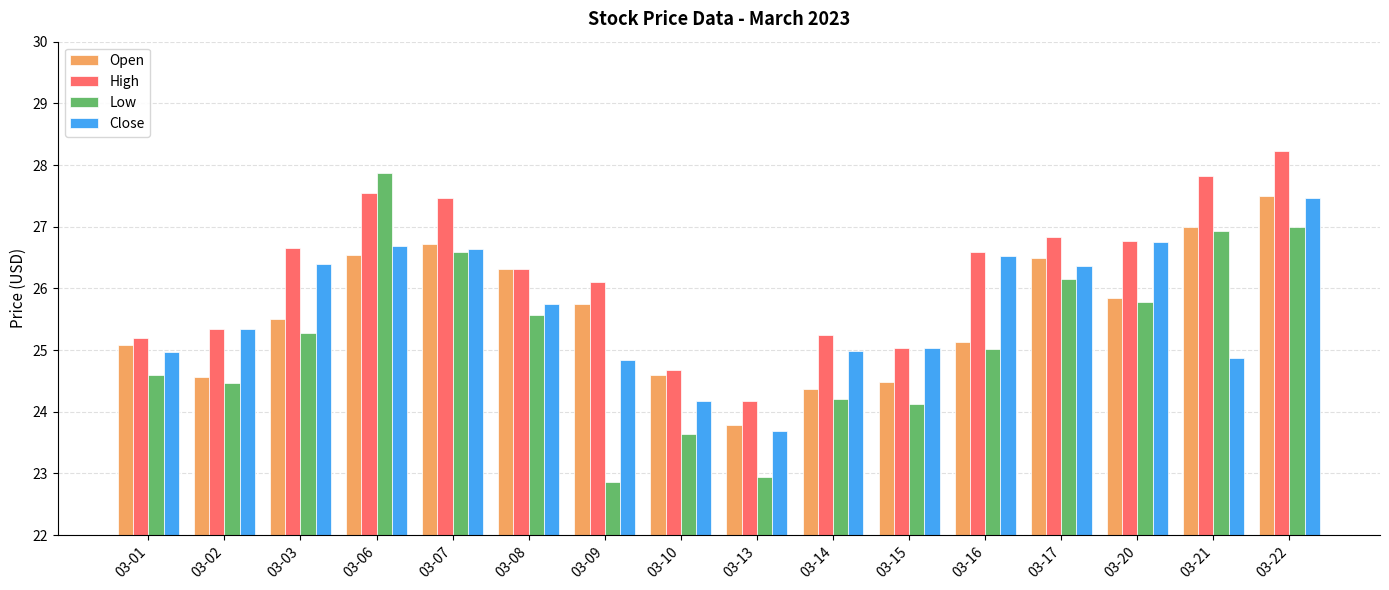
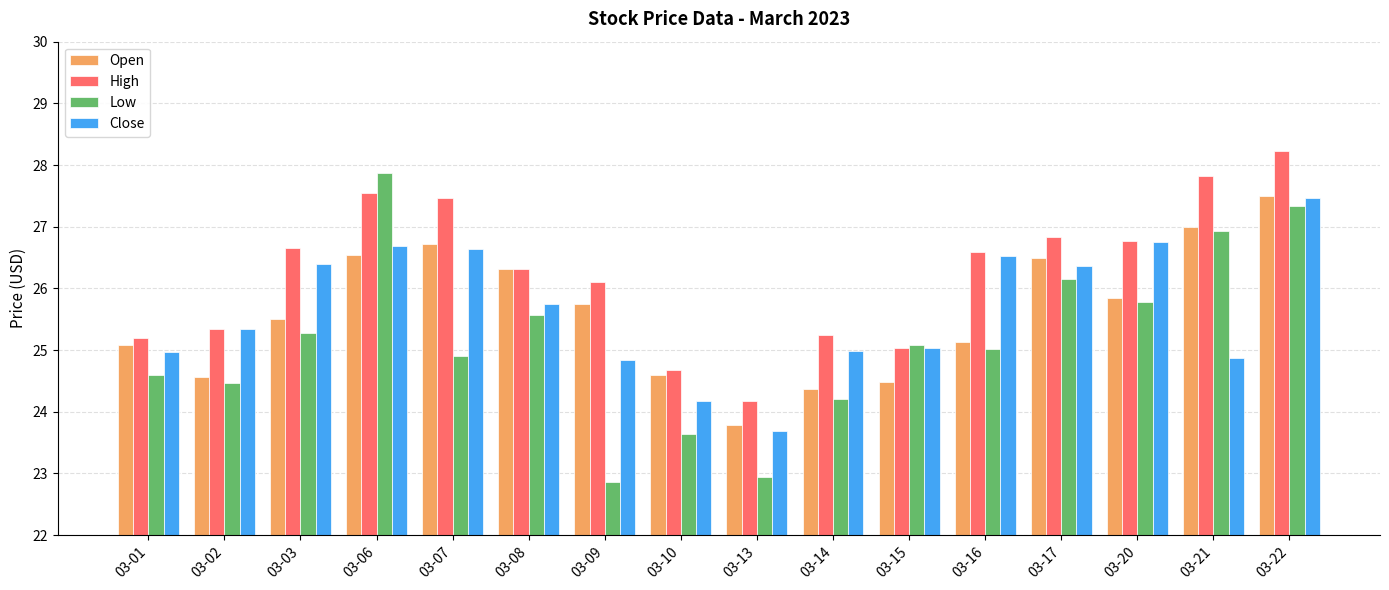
  {
    "Low": {
      "03-01": 24.6,
      "03-02": 24.5,
      "03-03": 25.3,
      "03-06": 27.9,
-     "03-07": 26.6,
+     "03-07": 24.9,
      "03-08": 25.6,
      "03-09": 22.9,
      "03-10": 23.6,
      "03-13": 23.0,
      "03-14": 24.2,
-     "03-15": 24.1,
+     "03-15": 25.1,
      "03-16": 25.0,
      "03-17": 26.2,
      "03-20": 25.8,
      "03-21": 26.9,
-     "03-22": 27.0
+     "03-22": 27.3
    },
    "Close": {
      "03-01": 25.0,
      "03-02": 25.3,
      "03-03": 26.4,
      "03-06": 26.7,
      "03-07": 26.6,
      "03-08": 25.7,
      "03-09": 24.8,
      "03-10": 24.2,
      "03-13": 23.7,
      "03-14": 25.0,
      "03-15": 25.0,
      "03-16": 26.5,
      "03-17": 26.4,
      "03-20": 26.8,
      "03-21": 24.9,
      "03-22": 27.5
    }
  }
